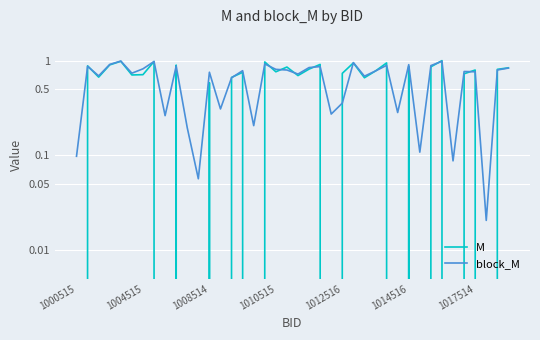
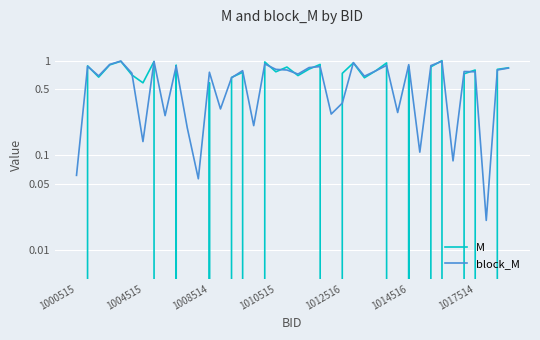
  {
    "M": {
-     "1004515": 0.7,
+     "1004515": 0.6,
      "1008514": 0.6,
      "1012516": 0.7
    },
    "block_M": {
-     "1000515": 0.10,
-     "1004515": 0.8,
+     "1000515": 0.06,
+     "1004515": 0.14,
      "1008514": 0.8,
      "1012516": 0.36
    }
  }
